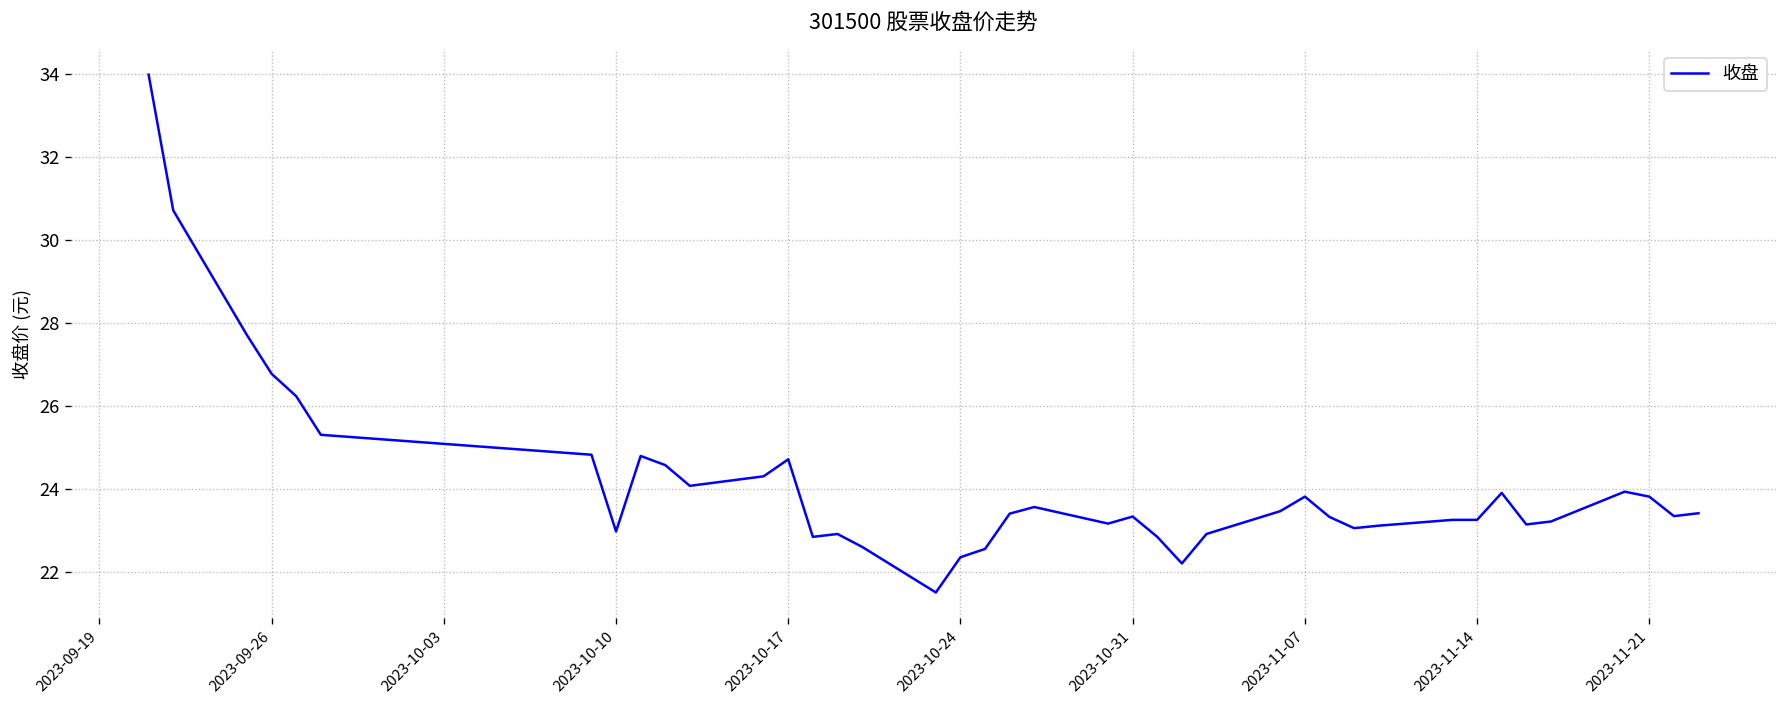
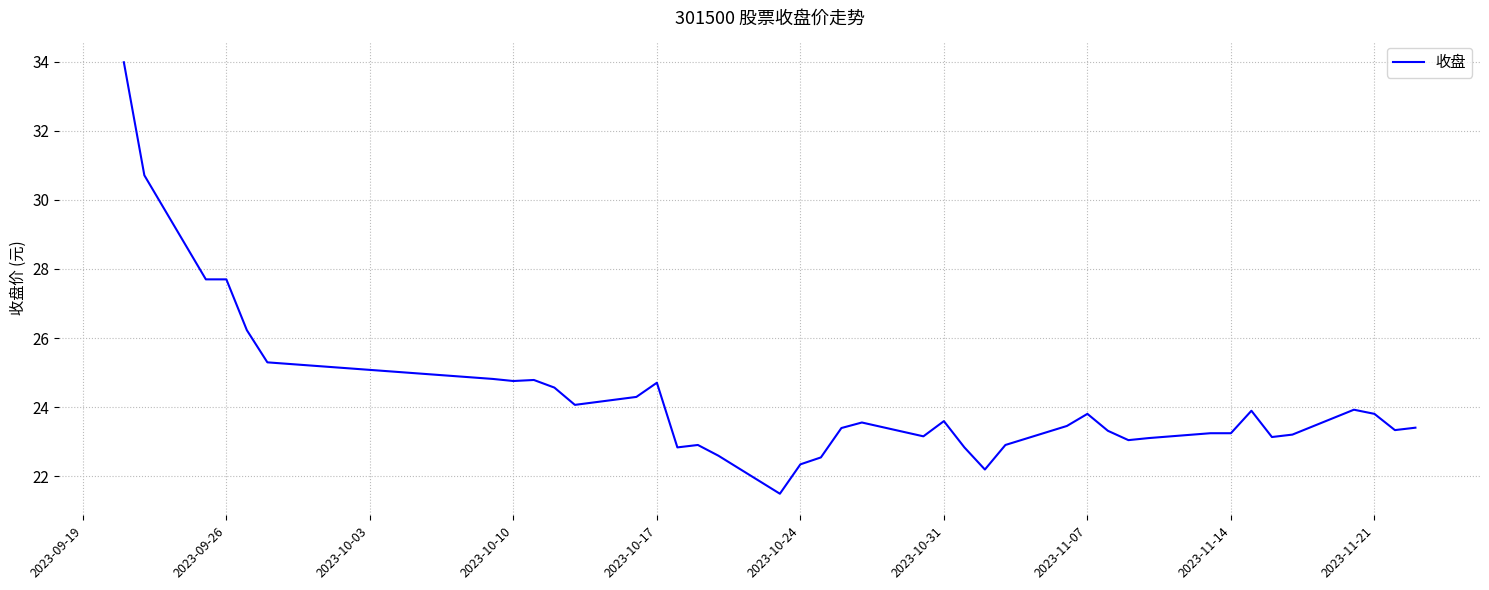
  {
-   "2023-09-26": 26.8,
-   "2023-10-10": 23.0,
+   "2023-09-26": 27.7,
+   "2023-10-10": 24.8,
    "2023-10-17": 24.7,
    "2023-10-24": 22.4,
-   "2023-10-31": 23.3,
+   "2023-10-31": 23.6,
    "2023-11-07": 23.8,
    "2023-11-14": 23.3,
    "2023-11-21": 23.8
  }
